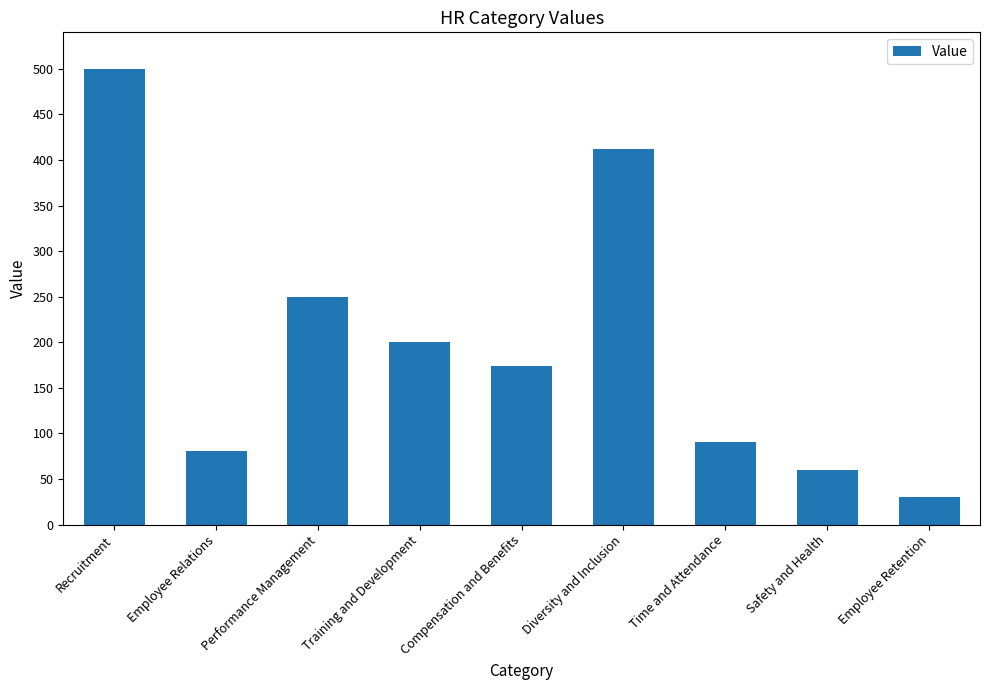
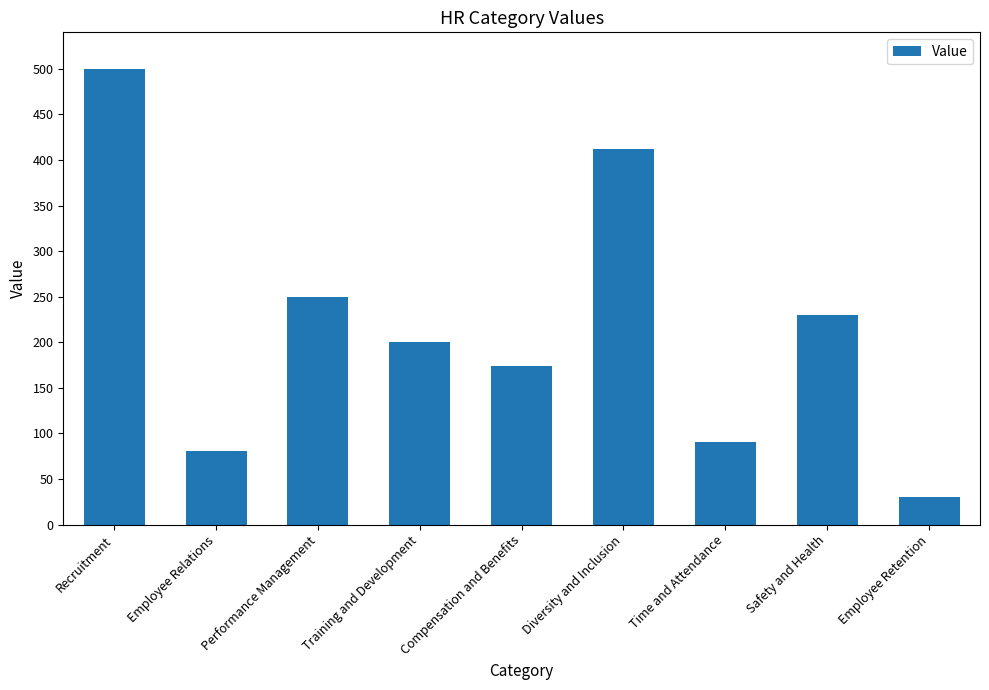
  {
    "Recruitment": 500,
    "Employee Relations": 80,
    "Performance Management": 250,
    "Training and Development": 200,
    "Compensation and Benefits": 170,
    "Diversity and Inclusion": 410,
    "Time and Attendance": 90,
-   "Safety and Health": 60,
+   "Safety and Health": 230,
    "Employee Retention": 30
  }
